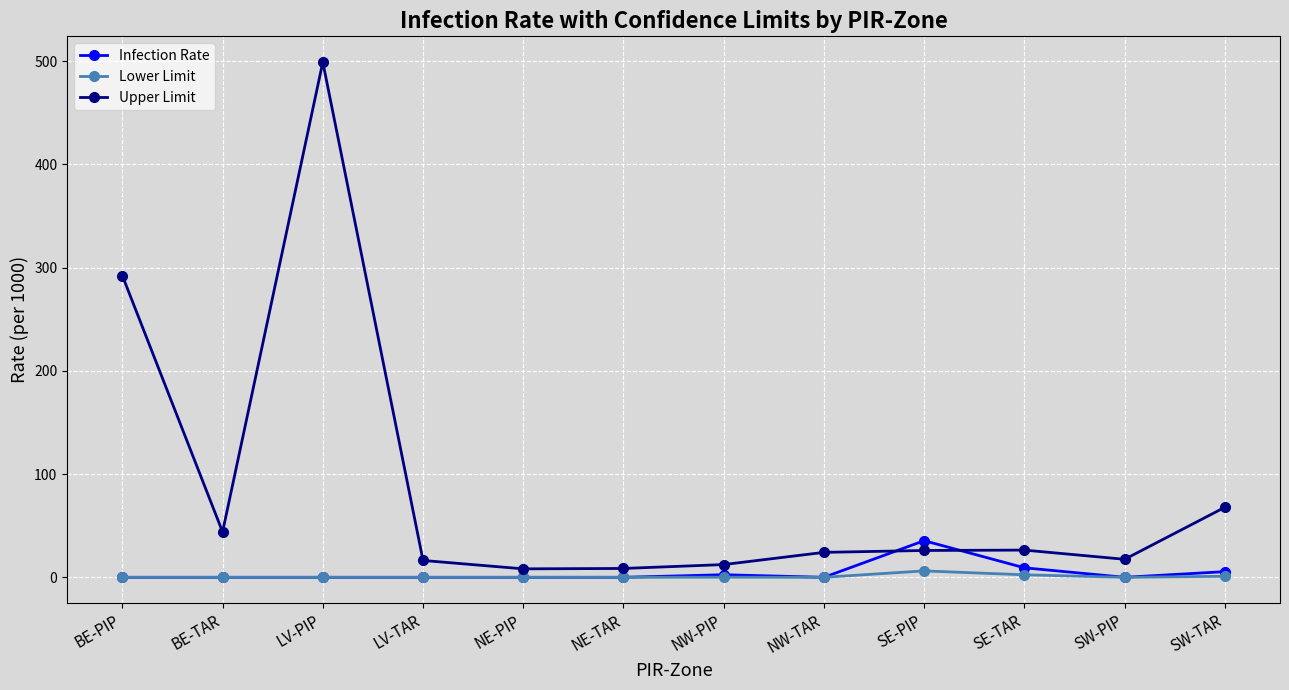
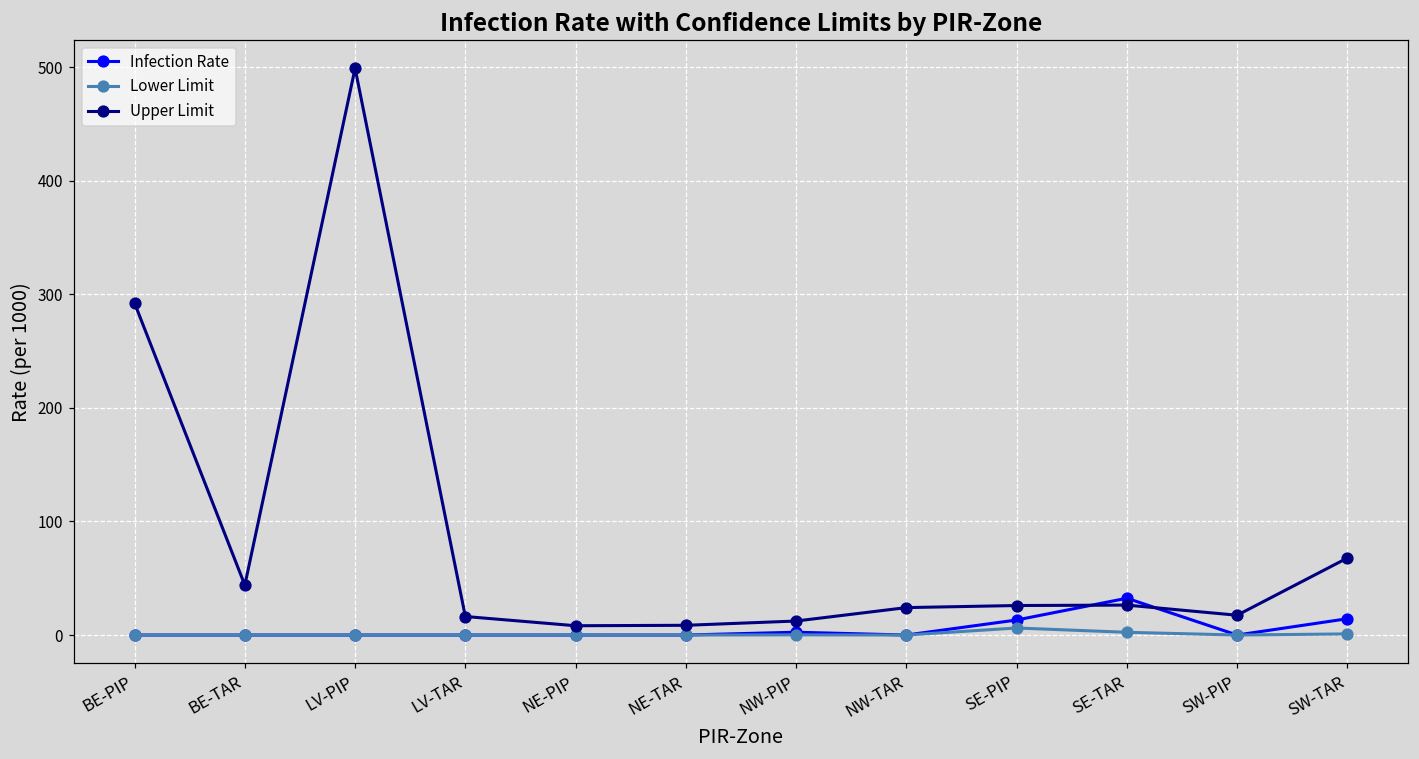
  {
    "Infection Rate": {
-     "SE-PIP": 35,
-     "SE-TAR": 9,
-     "SW-TAR": 5
+     "SE-PIP": 13,
+     "SE-TAR": 32,
+     "SW-TAR": 14
    },
    "Lower Limit": {
      "SE-PIP": 6,
      "SE-TAR": 2,
      "SW-TAR": 1
    },
    "Upper Limit": {
      "BE-PIP": 292,
      "BE-TAR": 44,
      "LV-PIP": 499,
      "LV-TAR": 16,
      "NE-PIP": 8,
      "NE-TAR": 9,
      "NW-PIP": 12,
      "NW-TAR": 24,
      "SE-PIP": 26,
      "SE-TAR": 26,
      "SW-PIP": 17,
      "SW-TAR": 68
    }
  }
